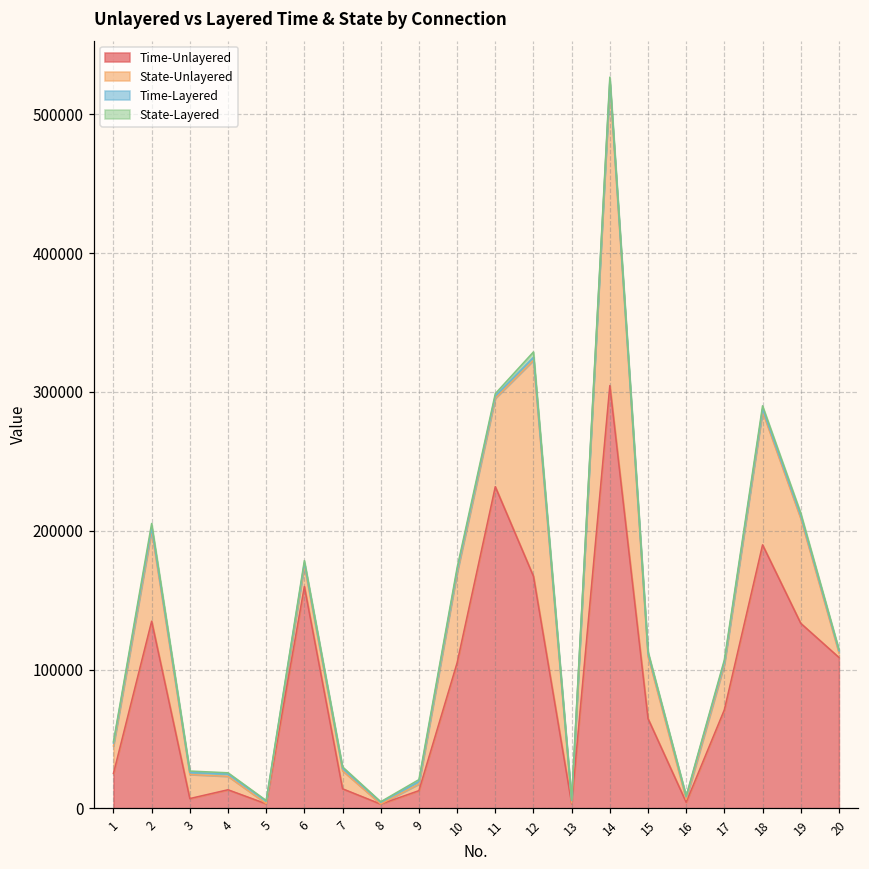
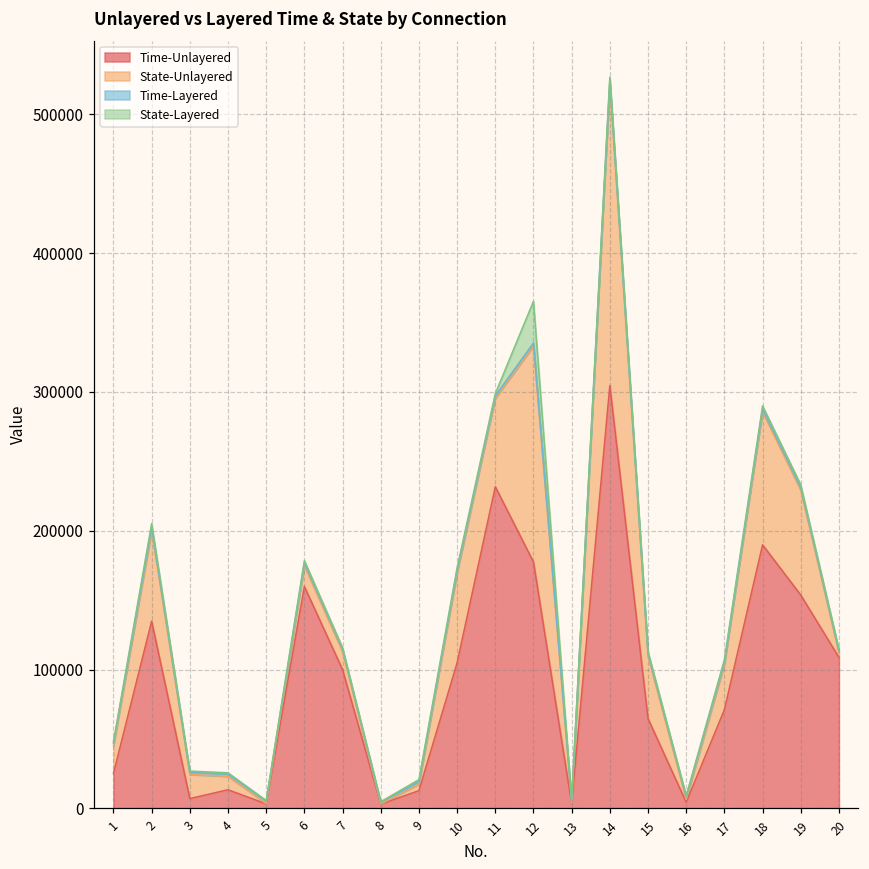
  {
    "Time-Unlayered": {
      "1": 25000,
      "2": 135000,
      "3": 7000,
      "4": 13000,
      "6": 160000,
-     "7": 14000,
+     "7": 100000,
      "9": 13000,
      "10": 105000,
      "11": 232000,
-     "12": 167000,
+     "12": 178000,
      "14": 305000,
      "15": 65000,
      "16": 4000,
      "17": 71000,
      "18": 190000,
-     "19": 133000,
+     "19": 154000,
      "20": 109000
    },
    "State-Unlayered": {
      "1": 20000,
      "2": 65000,
      "6": 15000,
      "12": 156000
    },
    "Time-Layered": {
      "2": 2000,
      "12": 2000
    },
    "State-Layered": {
      "2": 3000,
-     "12": 4000,
+     "12": 30000,
      "14": 3000,
      "18": 2000
    }
  }
